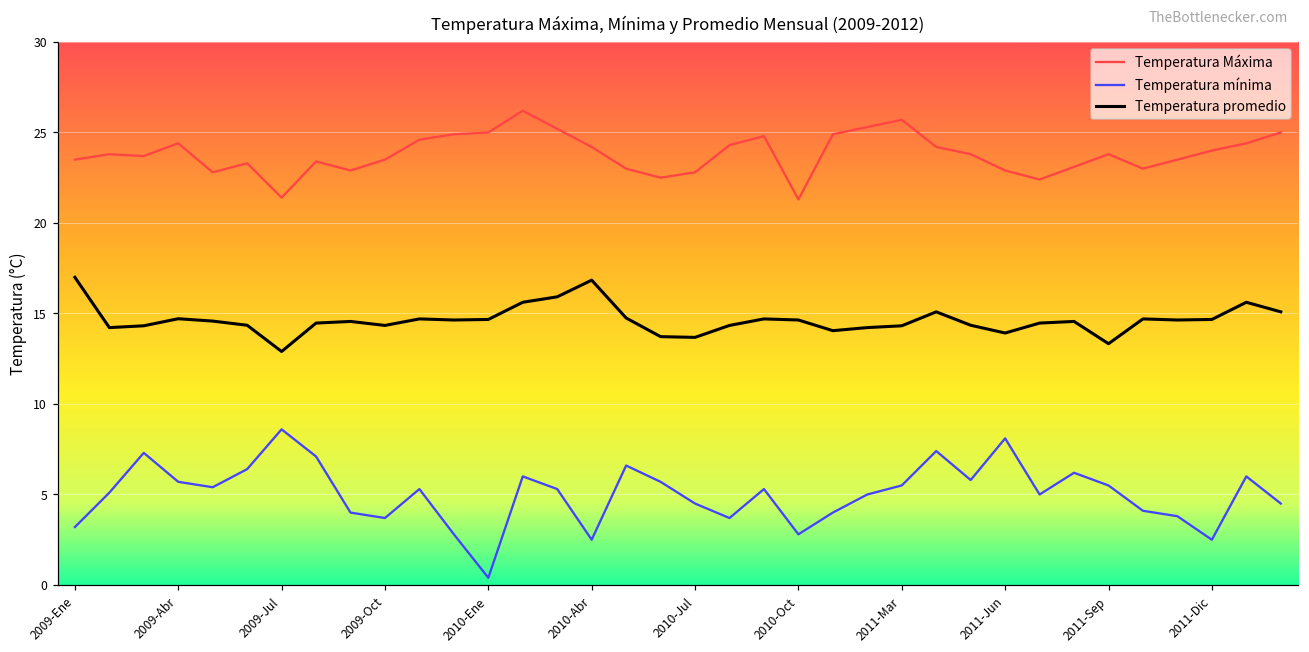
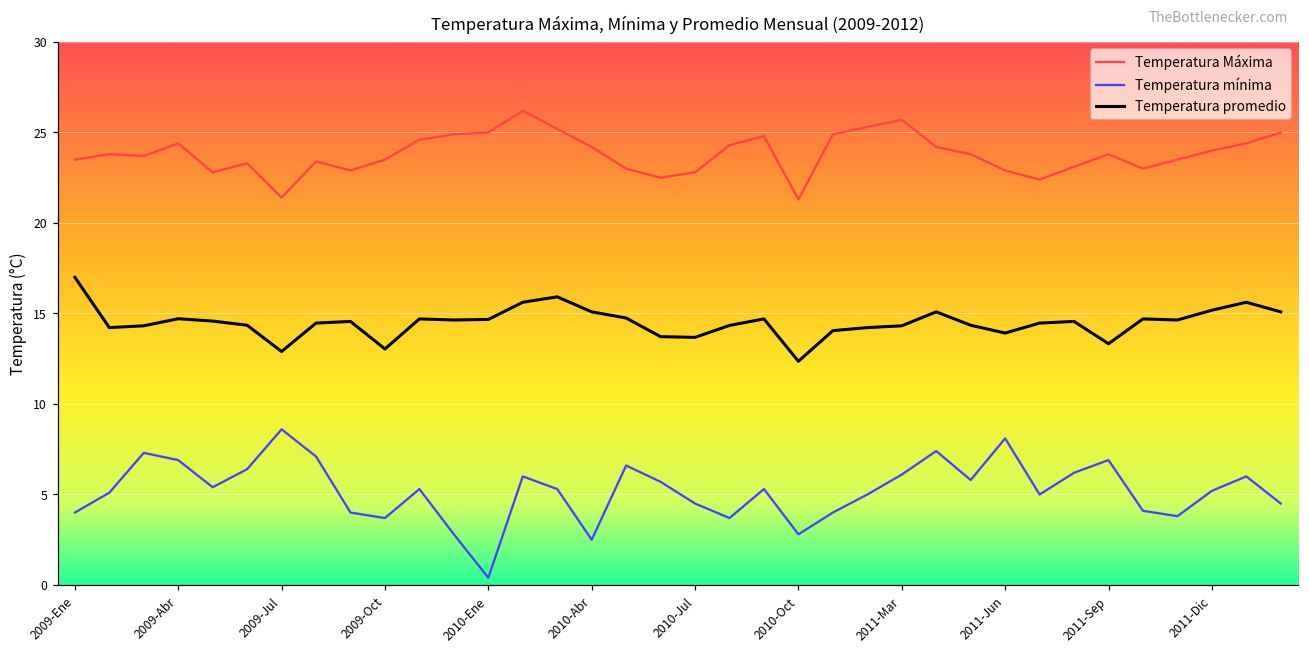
  {
    "Temperatura Máxima": {
      "2009-Ene": 23.5,
      "2009-Abr": 24.4,
      "2009-Jul": 21.4,
      "2009-Oct": 23.5,
      "2010-Ene": 25.0,
      "2010-Abr": 24.2,
      "2010-Jul": 22.8,
      "2010-Oct": 21.3,
      "2011-Mar": 25.7,
      "2011-Jun": 22.9,
      "2011-Sep": 23.8,
      "2011-Dic": 24.0
    },
    "Temperatura mínima": {
-     "2009-Ene": 3.2,
-     "2009-Abr": 5.7,
+     "2009-Ene": 4.0,
+     "2009-Abr": 6.9,
      "2009-Jul": 8.6,
      "2009-Oct": 3.7,
      "2010-Ene": 0.4,
      "2010-Abr": 2.5,
      "2010-Jul": 4.5,
      "2010-Oct": 2.8,
-     "2011-Mar": 5.5,
+     "2011-Mar": 6.1,
      "2011-Jun": 8.1,
-     "2011-Sep": 5.5,
-     "2011-Dic": 2.5
+     "2011-Sep": 6.9,
+     "2011-Dic": 5.2
    },
    "Temperatura promedio": {
      "2009-Ene": 17.0,
      "2009-Abr": 14.7,
      "2009-Jul": 12.9,
-     "2009-Oct": 14.3,
+     "2009-Oct": 13.0,
      "2010-Ene": 14.7,
-     "2010-Abr": 16.8,
+     "2010-Abr": 15.1,
      "2010-Jul": 13.7,
-     "2010-Oct": 14.6,
+     "2010-Oct": 12.4,
      "2011-Mar": 14.3,
      "2011-Jun": 13.9,
      "2011-Sep": 13.3,
-     "2011-Dic": 14.7
+     "2011-Dic": 15.2
    }
  }
